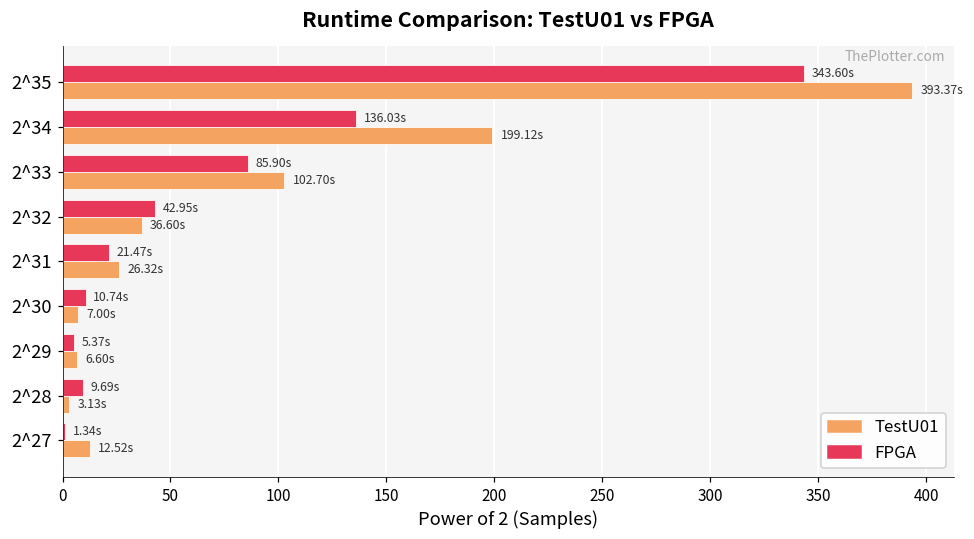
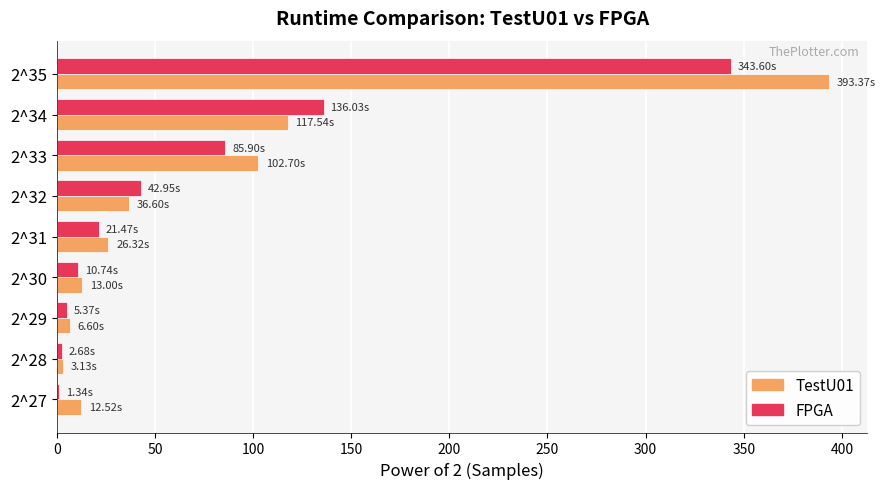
  {
    "TestU01": {
      "2^35": "393.37s",
-     "2^34": "199.12s",
+     "2^34": "117.54s",
      "2^33": "102.70s",
      "2^32": "36.60s",
      "2^31": "26.32s",
-     "2^30": "7.00s",
+     "2^30": "13.00s",
      "2^29": "6.60s",
      "2^28": "3.13s",
      "2^27": "12.52s"
    },
    "FPGA": {
      "2^35": "343.60s",
      "2^34": "136.03s",
      "2^33": "85.90s",
      "2^32": "42.95s",
      "2^31": "21.47s",
      "2^30": "10.74s",
      "2^29": "5.37s",
-     "2^28": "9.69s",
+     "2^28": "2.68s",
      "2^27": "1.34s"
    }
  }
